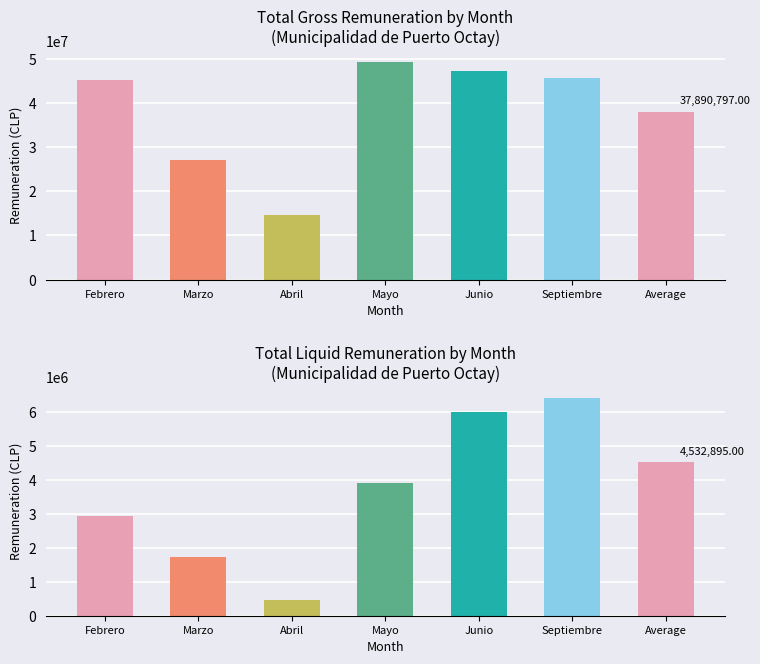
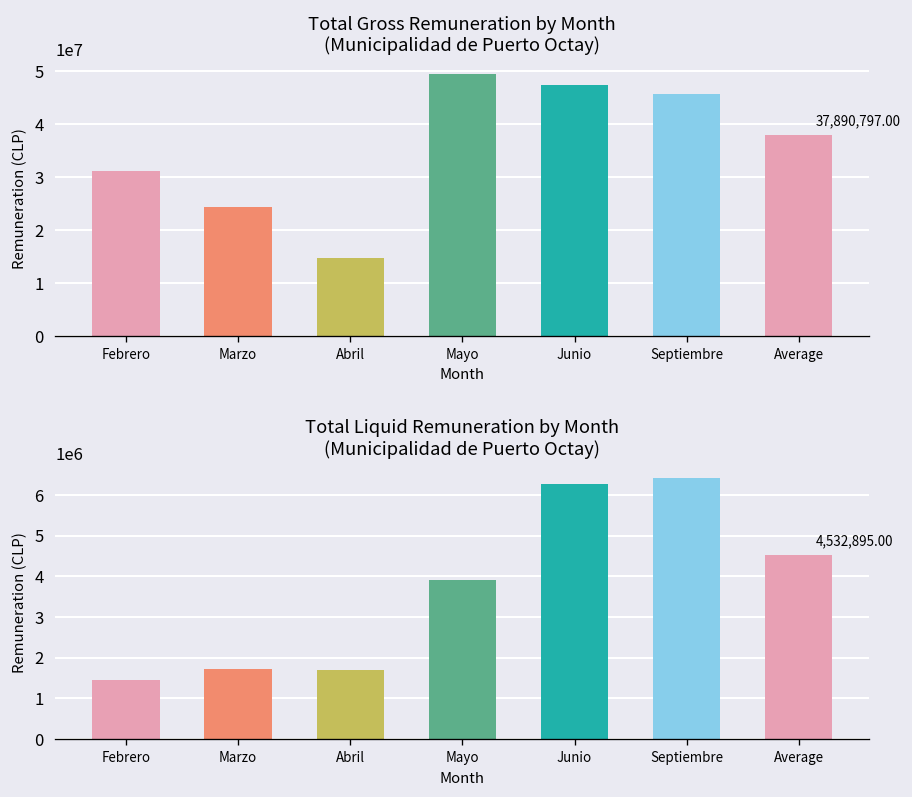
  {
    "Total Gross Remuneration by Month (Municipalidad de Puerto Octay)": {
-     "Febrero": 45000000,
-     "Marzo": 27000000,
+     "Febrero": 31000000,
+     "Marzo": 24000000,
      "Abril": 15000000,
      "Mayo": 49000000,
      "Junio": 47000000,
      "Septiembre": 46000000
    },
    "Total Liquid Remuneration by Month (Municipalidad de Puerto Octay)": {
-     "Febrero": 2900000,
+     "Febrero": 1400000,
      "Marzo": 1700000,
-     "Abril": 500000,
+     "Abril": 1700000,
      "Mayo": 3900000,
-     "Junio": 6000000,
+     "Junio": 6300000,
      "Septiembre": 6400000
    }
  }
